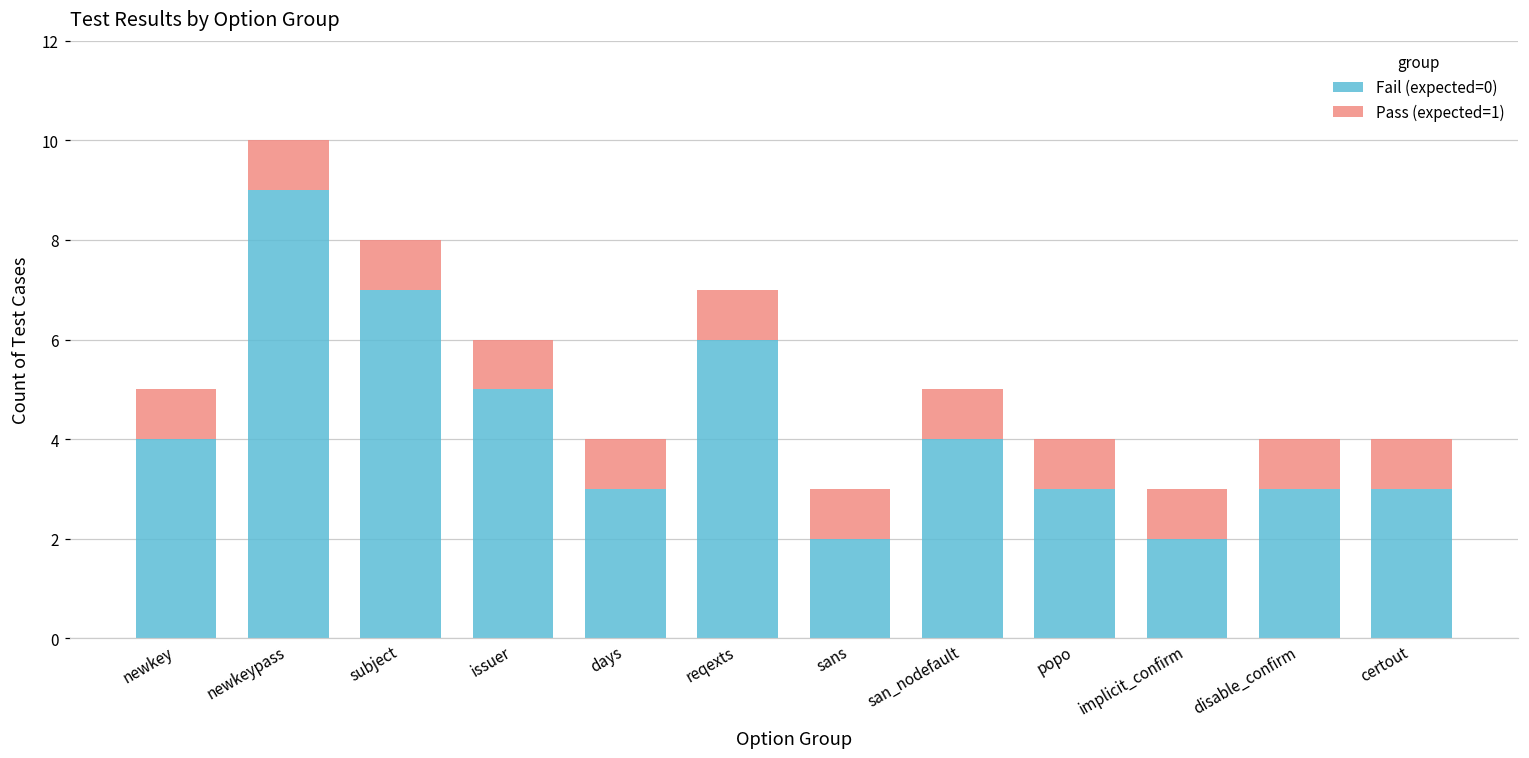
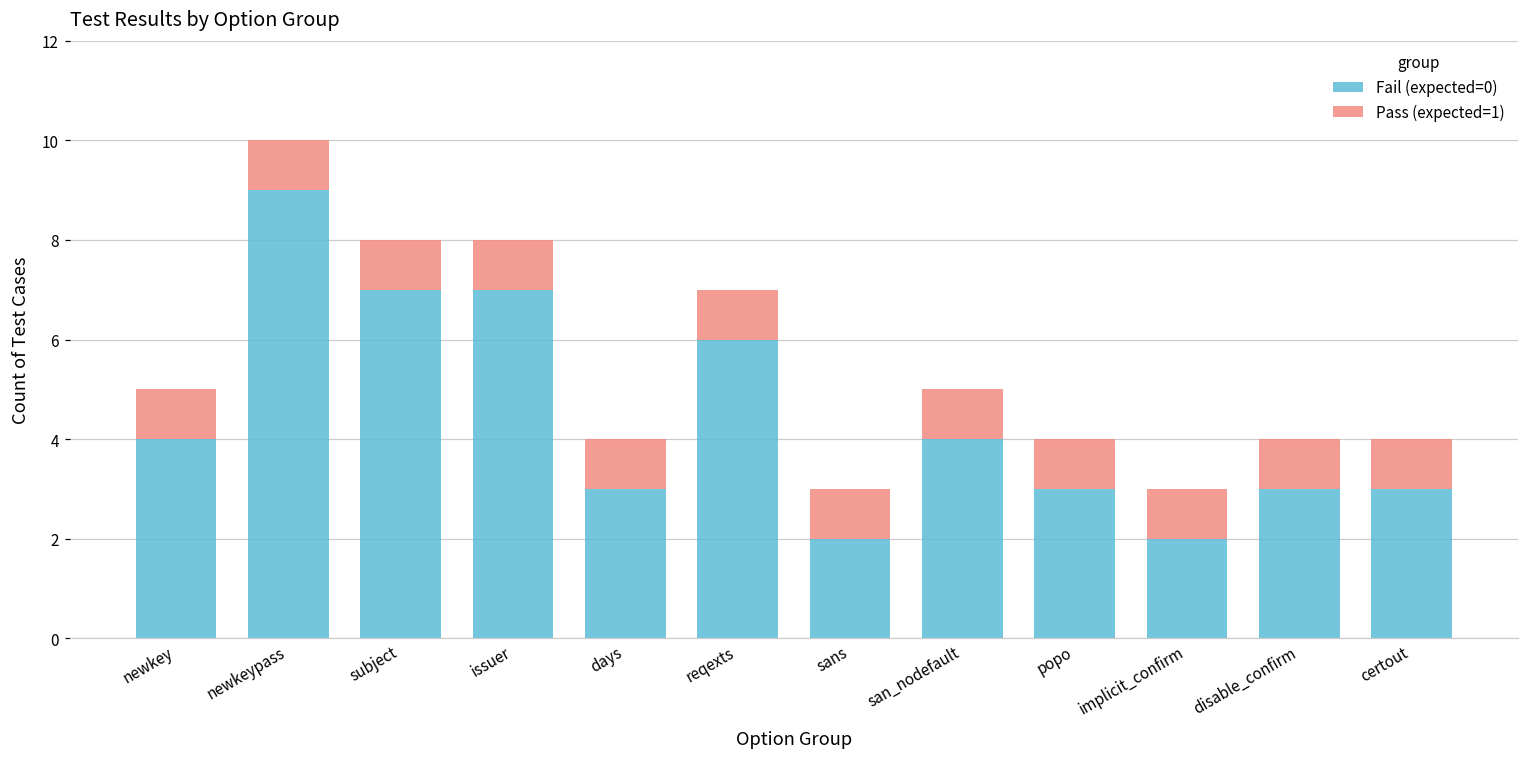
  {
    "Fail (expected=0)": {
      "newkey": 4,
      "newkeypass": 9,
      "subject": 7,
-     "issuer": 5,
+     "issuer": 7,
      "days": 3,
      "reqexts": 6,
      "sans": 2,
      "san_nodefault": 4,
      "popo": 3,
      "implicit_confirm": 2,
      "disable_confirm": 3,
      "certout": 3
    },
    "Pass (expected=1)": {
      "newkey": 1,
      "newkeypass": 1,
      "subject": 1,
      "issuer": 1,
      "days": 1,
      "reqexts": 1,
      "sans": 1,
      "san_nodefault": 1,
      "popo": 1,
      "implicit_confirm": 1,
      "disable_confirm": 1,
      "certout": 1
    }
  }
